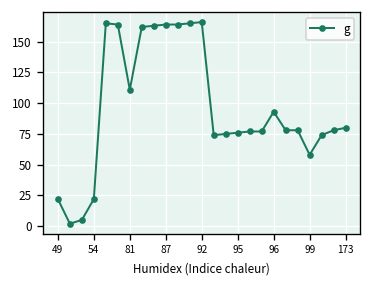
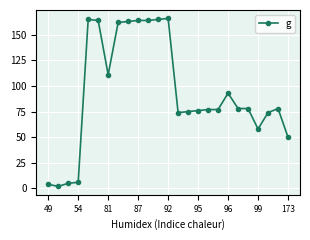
  {
-   "49": 22,
-   "54": 22,
+   "49": 4,
+   "54": 6,
    "81": 111,
    "87": 164,
    "92": 166,
    "95": 76,
    "96": 93,
    "99": 58,
-   "173": 80
+   "173": 50
  }
